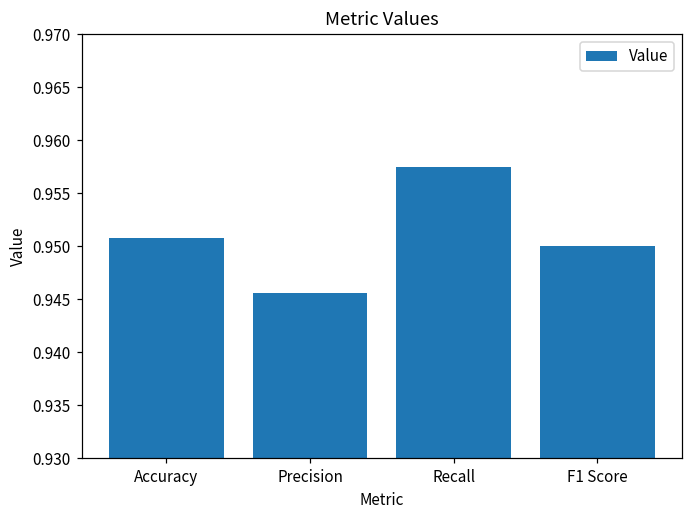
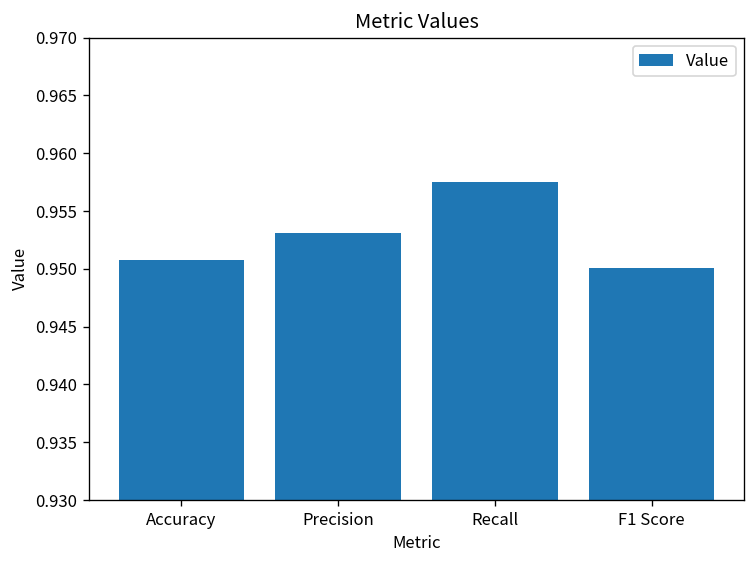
  {
    "Accuracy": 0.951,
-   "Precision": 0.946,
+   "Precision": 0.953,
    "Recall": 0.957,
    "F1 Score": 0.950
  }
